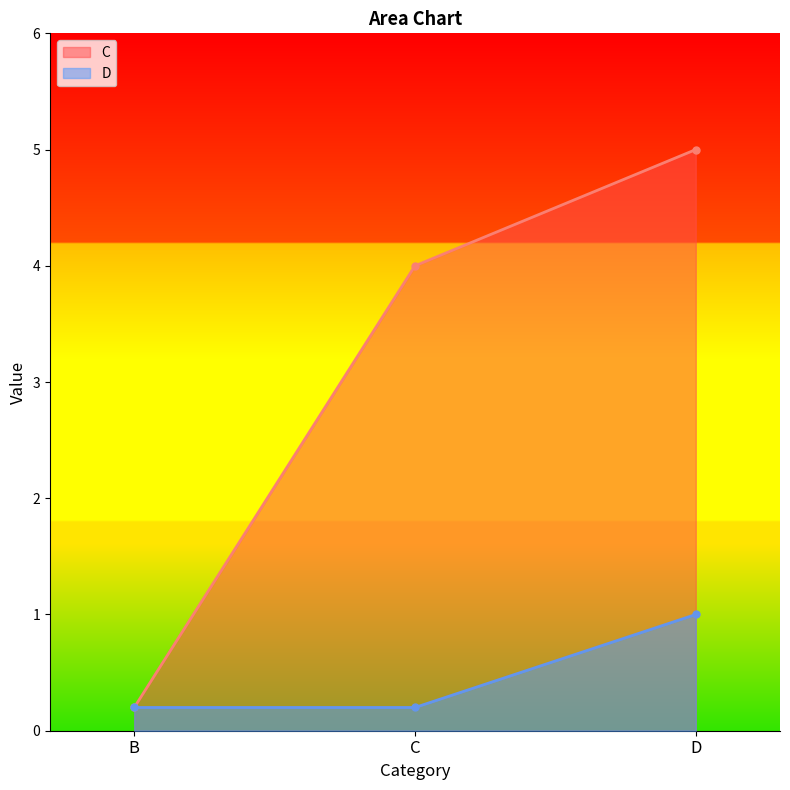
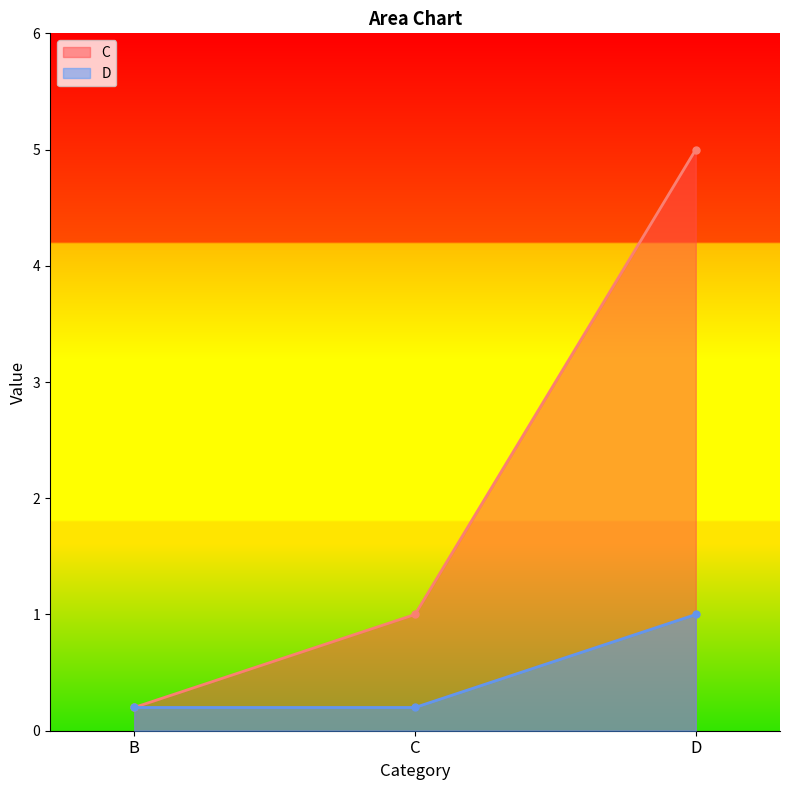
  {
    "C": {
-     "C": 4,
+     "C": 1,
      "D": 5
    },
    "D": {
      "C": 0.20,
      "D": 1
    }
  }
